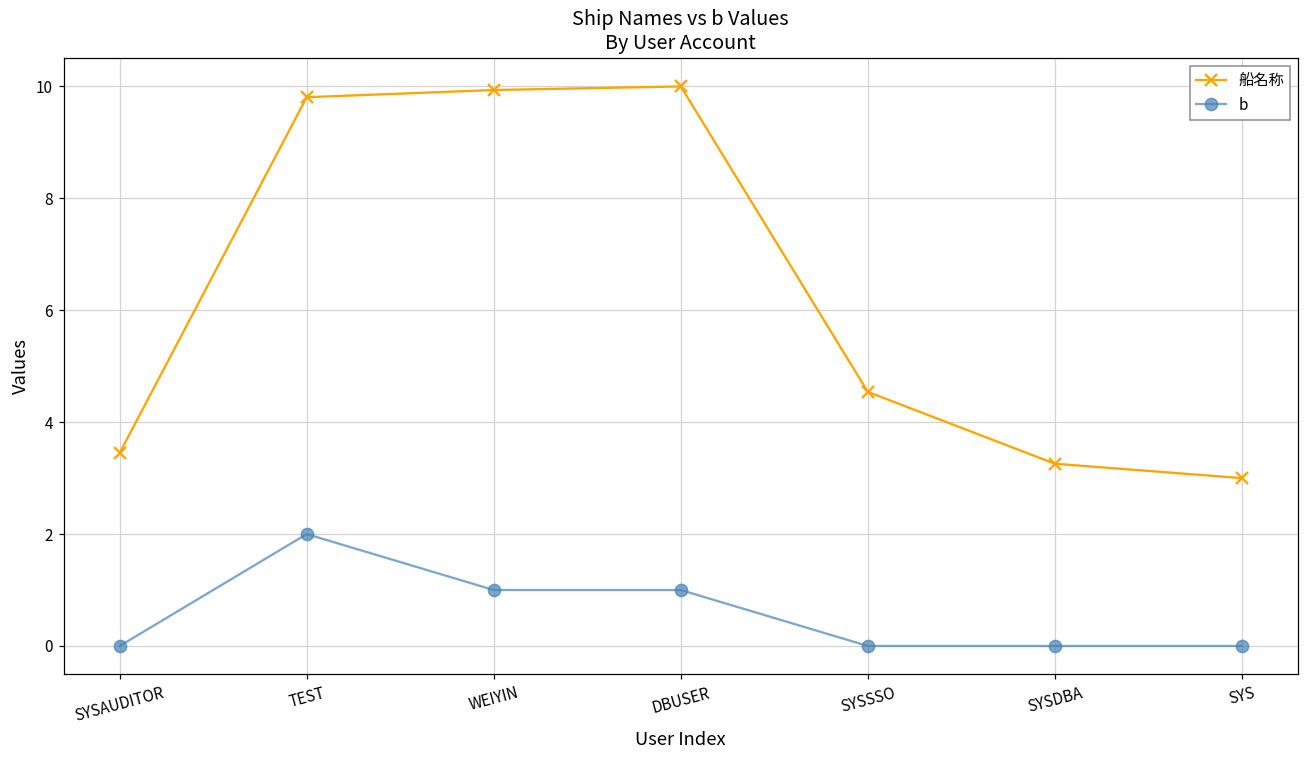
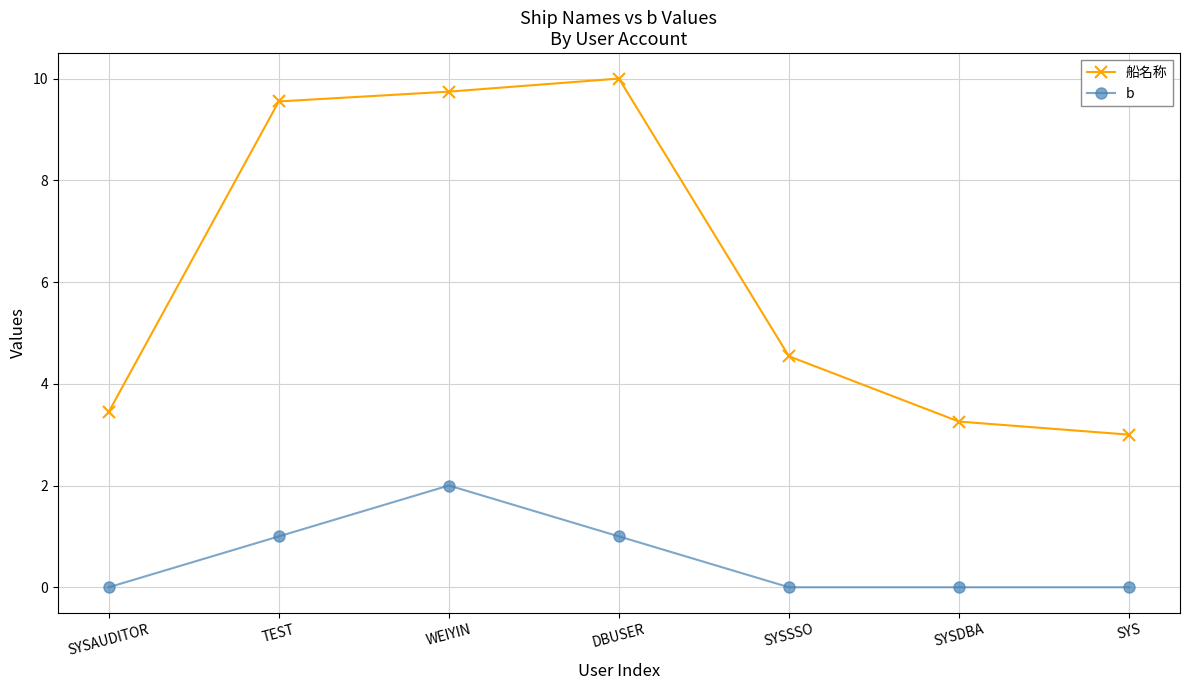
  {
    "船名称": {
      "SYSAUDITOR": 3.4,
-     "TEST": 9.8,
-     "WEIYIN": 9.9,
+     "TEST": 9.6,
+     "WEIYIN": 9.7,
      "DBUSER": 10.0,
      "SYSSSO": 4.5,
      "SYSDBA": 3.3,
      "SYS": 3.0
    },
    "b": {
      "SYSAUDITOR": 0,
-     "TEST": 2,
-     "WEIYIN": 1,
+     "TEST": 1,
+     "WEIYIN": 2,
      "DBUSER": 1,
      "SYSSSO": 0,
      "SYSDBA": 0,
      "SYS": 0
    }
  }
